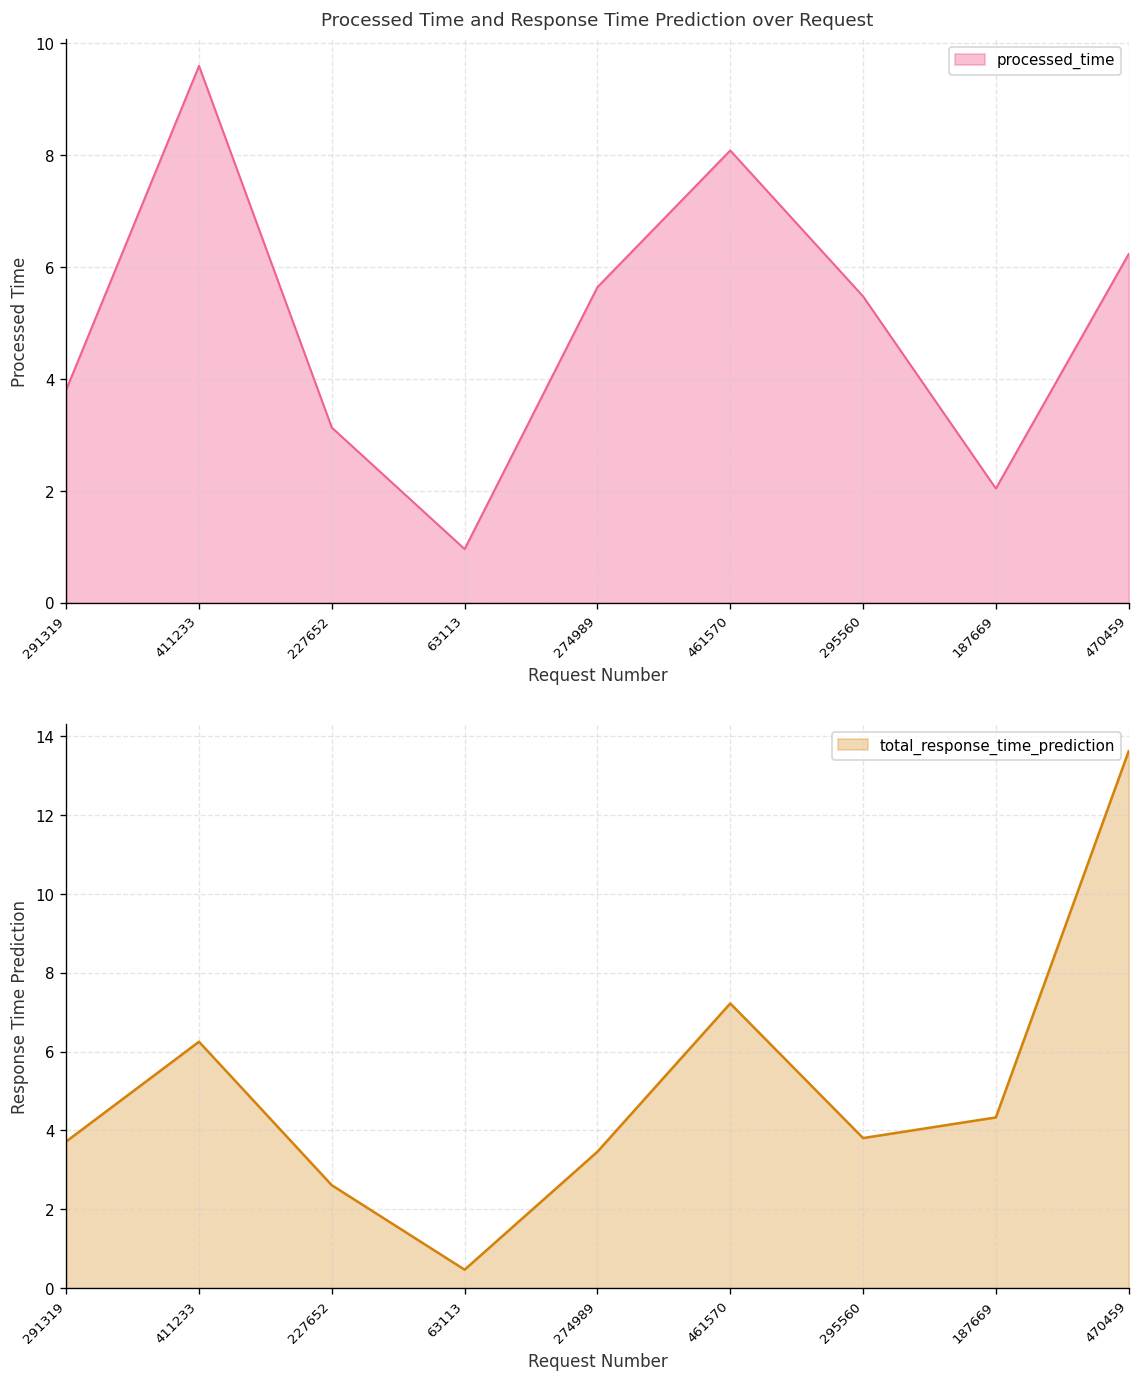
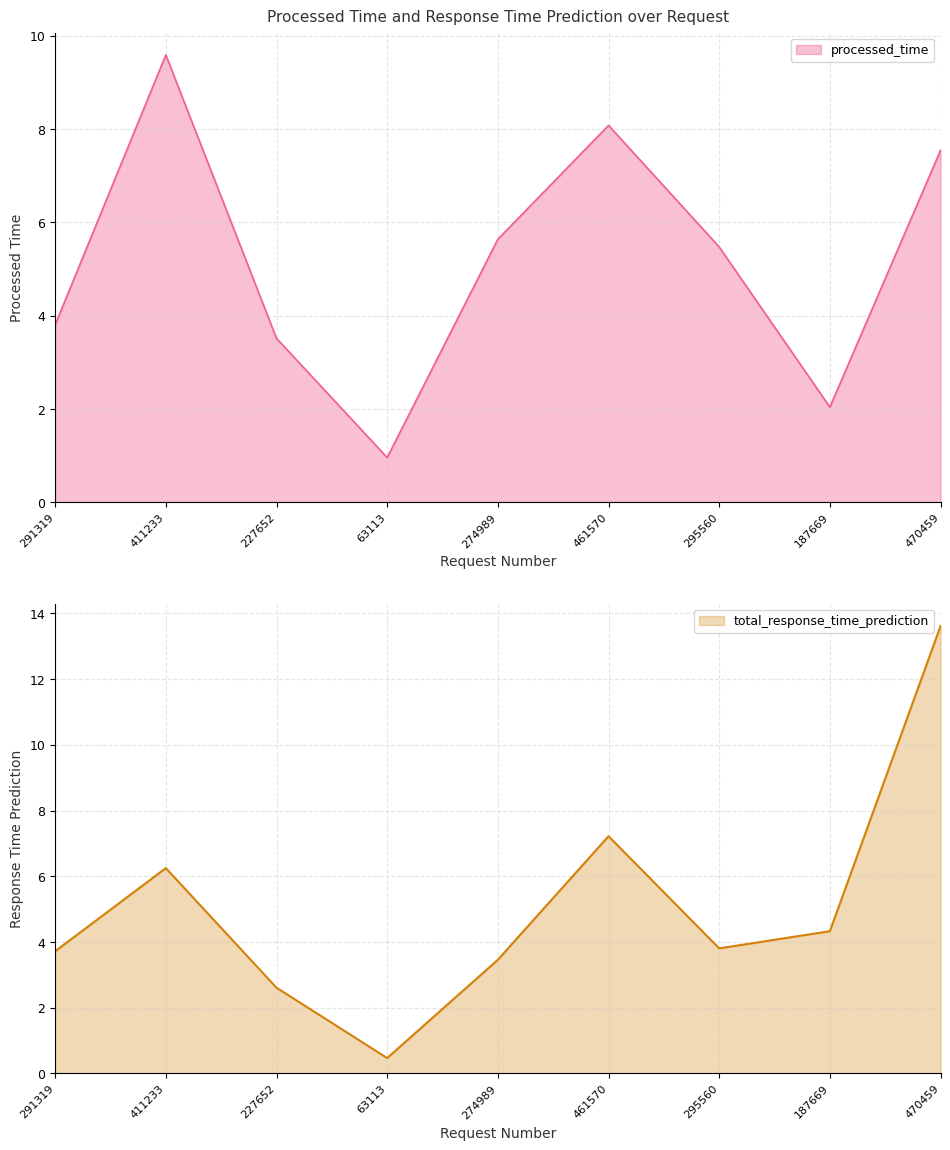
  {
    "Processed Time and Response Time Prediction over Request": {
      "291319": 3.8,
      "411233": 9.6,
-     "227652": 3.1,
+     "227652": 3.5,
      "63113": 1.0,
      "274989": 5.6,
      "461570": 8.1,
      "295560": 5.5,
      "187669": 2.0,
-     "470459": 6.2
+     "470459": 7.5
    }
  }
